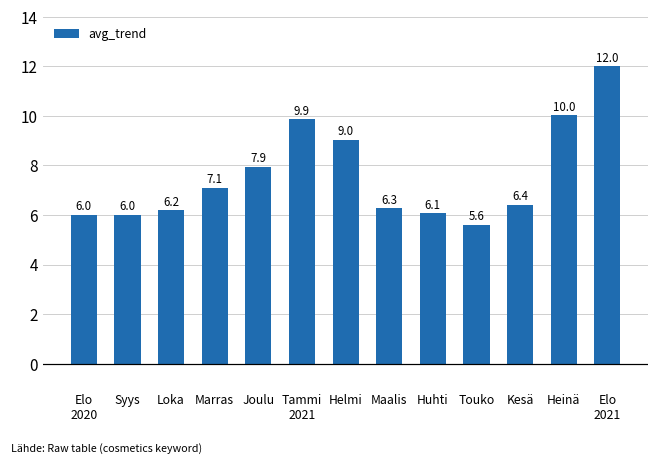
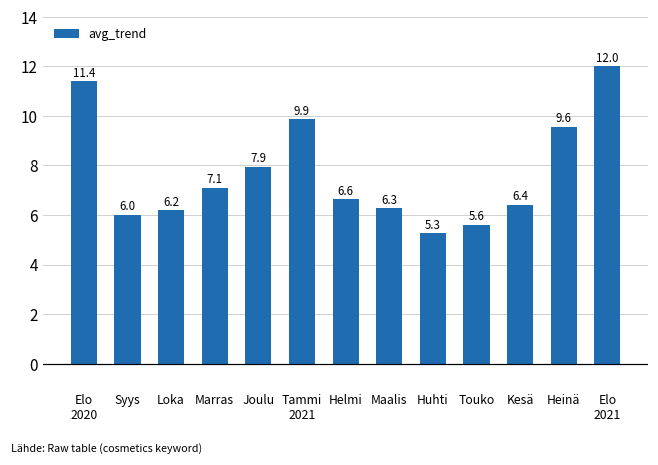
  {
-   "Elo 2020": 6.0,
+   "Elo 2020": 11.4,
    "Syys": 6.0,
    "Loka": 6.2,
    "Marras": 7.1,
    "Joulu": 7.9,
    "Tammi 2021": 9.9,
-   "Helmi": 9.0,
+   "Helmi": 6.6,
    "Maalis": 6.3,
-   "Huhti": 6.1,
+   "Huhti": 5.3,
    "Touko": 5.6,
    "Kesä": 6.4,
-   "Heinä": 10.0,
+   "Heinä": 9.6,
    "Elo 2021": 12.0
  }
